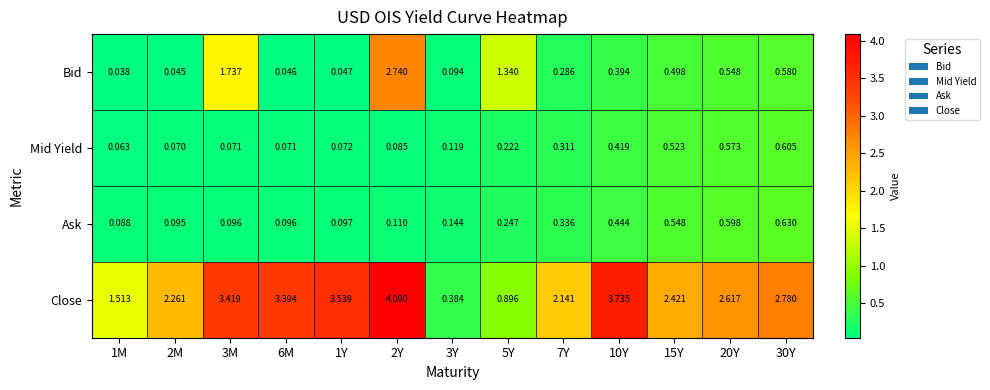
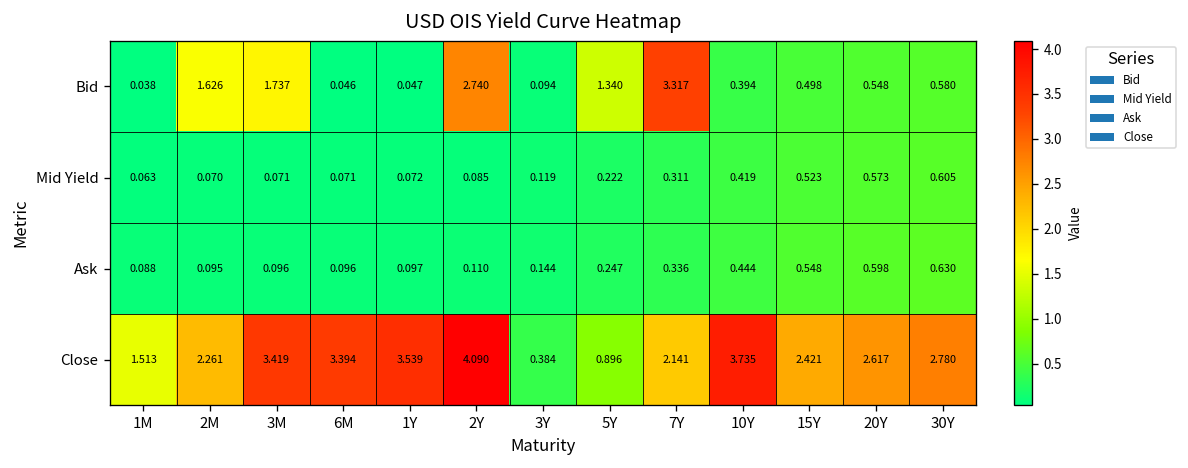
  {
    "Bid": {
      "1M": 0.038,
-     "2M": 0.045,
+     "2M": 1.626,
      "3M": 1.737,
      "6M": 0.046,
      "1Y": 0.047,
      "2Y": 2.740,
      "3Y": 0.094,
      "5Y": 1.340,
-     "7Y": 0.286,
+     "7Y": 3.317,
      "10Y": 0.394,
      "15Y": 0.498,
      "20Y": 0.548,
      "30Y": 0.580
    },
    "Mid Yield": {
      "1M": 0.063,
      "2M": 0.070,
      "3M": 0.071,
      "6M": 0.071,
      "1Y": 0.072,
      "2Y": 0.085,
      "3Y": 0.119,
      "5Y": 0.222,
      "7Y": 0.311,
      "10Y": 0.419,
      "15Y": 0.523,
      "20Y": 0.573,
      "30Y": 0.605
    },
    "Ask": {
      "1M": 0.088,
      "2M": 0.095,
      "3M": 0.096,
      "6M": 0.096,
      "1Y": 0.097,
      "2Y": 0.110,
      "3Y": 0.144,
      "5Y": 0.247,
      "7Y": 0.336,
      "10Y": 0.444,
      "15Y": 0.548,
      "20Y": 0.598,
      "30Y": 0.630
    },
    "Close": {
      "1M": 1.513,
      "2M": 2.261,
      "3M": 3.419,
      "6M": 3.394,
      "1Y": 3.539,
      "2Y": 4.090,
      "3Y": 0.384,
      "5Y": 0.896,
      "7Y": 2.141,
      "10Y": 3.735,
      "15Y": 2.421,
      "20Y": 2.617,
      "30Y": 2.780
    }
  }
